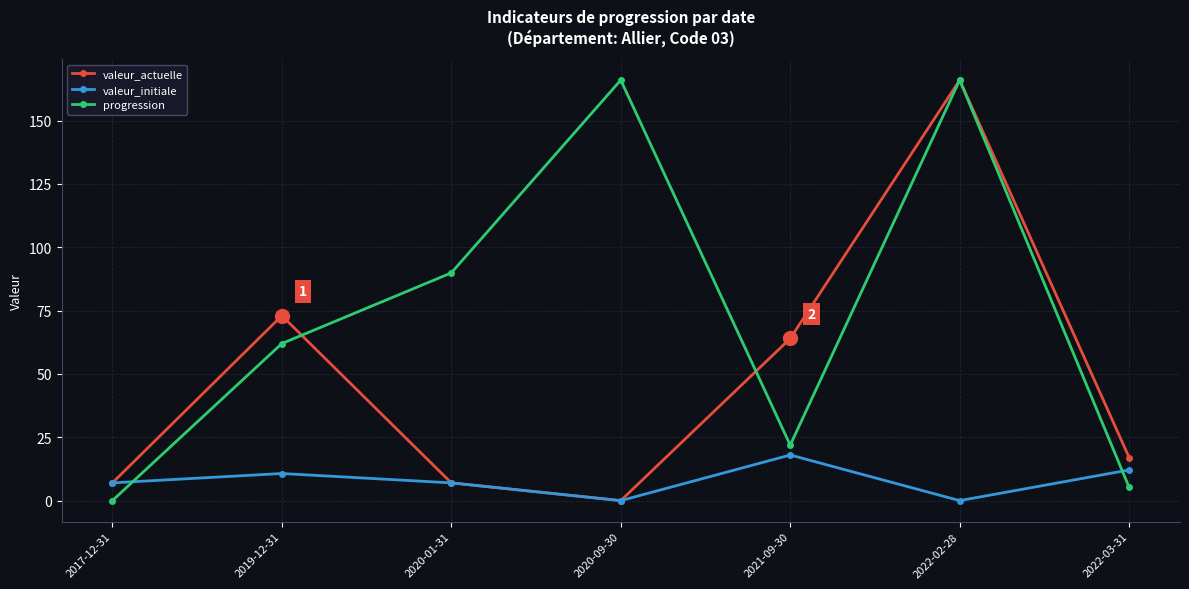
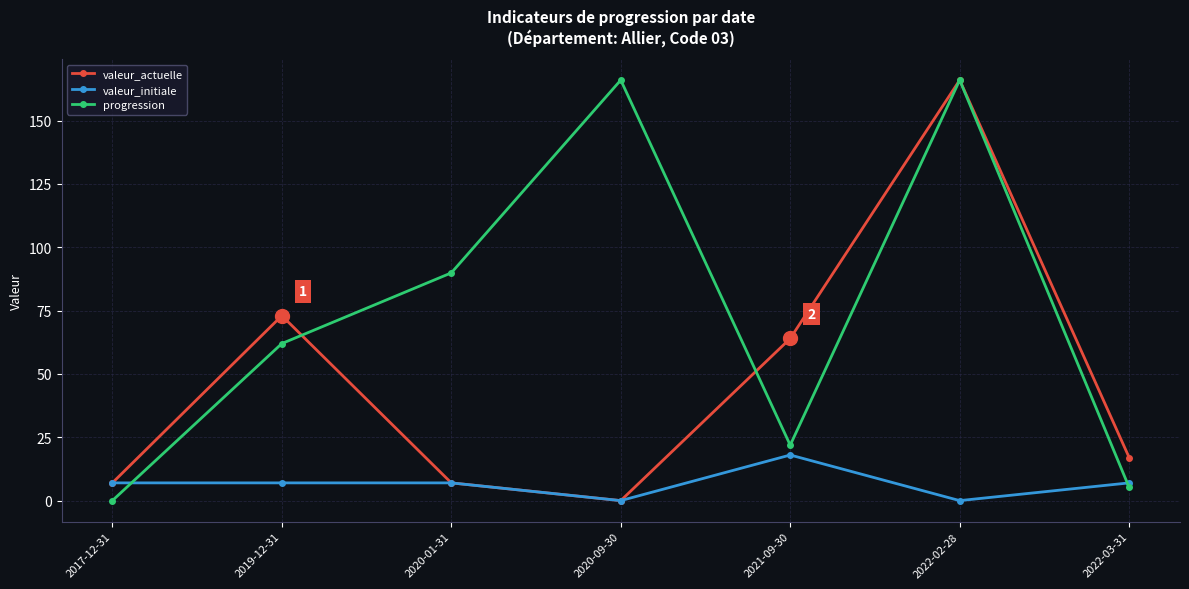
  {
    "valeur_initiale": {
-     "2019-12-31": 11,
+     "2019-12-31": 7,
      "2021-09-30": 18,
      "2022-02-28": 0,
-     "2022-03-31": 12
+     "2022-03-31": 7
    },
    "progression": {
      "2017-12-31": 0,
      "2019-12-31": 62,
      "2020-01-31": 90,
      "2020-09-30": 166,
      "2021-09-30": 22,
      "2022-03-31": 5
    }
  }
